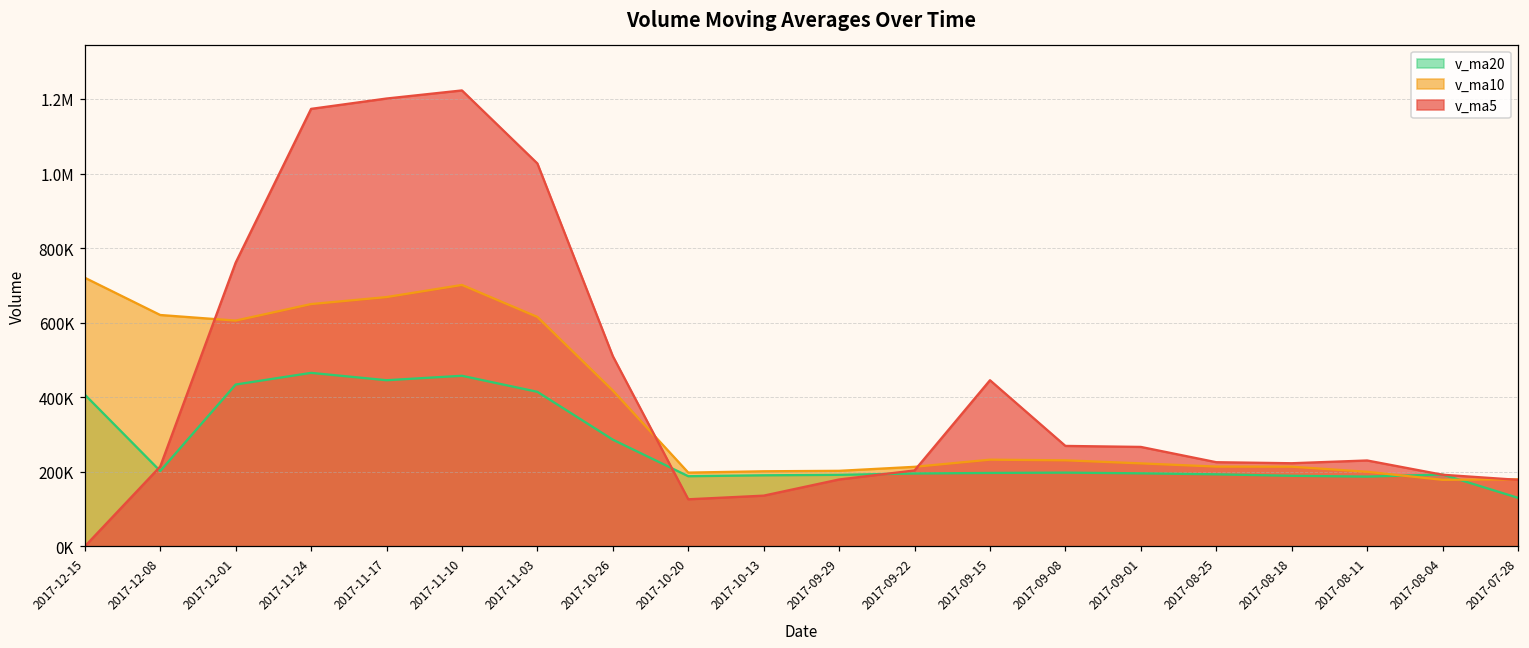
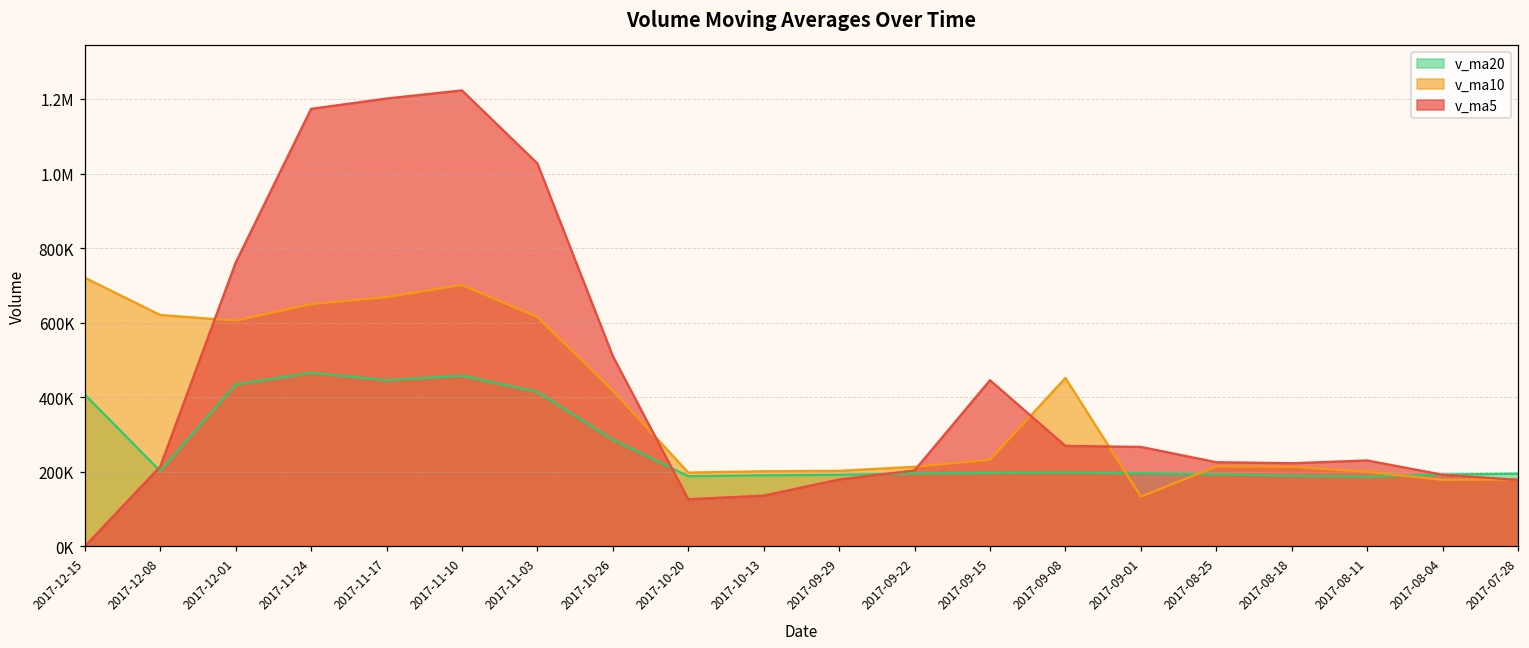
  {
    "v_ma20": {
      "2017-12-15": 410000,
      "2017-12-08": 200000,
      "2017-12-01": 430000,
      "2017-11-24": 470000,
      "2017-11-17": 450000,
      "2017-11-10": 460000,
      "2017-11-03": 410000,
      "2017-10-26": 290000,
      "2017-10-20": 190000,
      "2017-10-13": 190000,
      "2017-09-29": 190000,
      "2017-09-22": 200000,
      "2017-09-15": 200000,
      "2017-09-08": 200000,
      "2017-09-01": 200000,
      "2017-08-25": 190000,
      "2017-08-18": 190000,
      "2017-08-11": 190000,
-     "2017-07-28": 130000
+     "2017-07-28": 190000
    },
    "v_ma10": {
      "2017-12-15": 720000,
      "2017-12-08": 620000,
      "2017-12-01": 610000,
      "2017-11-24": 650000,
      "2017-11-17": 670000,
      "2017-11-10": 700000,
      "2017-11-03": 620000,
      "2017-10-26": 420000,
      "2017-10-20": 200000,
      "2017-10-13": 200000,
      "2017-09-29": 200000,
      "2017-09-22": 210000,
      "2017-09-15": 230000,
-     "2017-09-08": 230000,
-     "2017-09-01": 220000,
+     "2017-09-08": 450000,
+     "2017-09-01": 130000,
      "2017-08-25": 210000,
      "2017-08-18": 210000,
      "2017-08-11": 200000,
      "2017-08-04": 180000
    },
    "v_ma5": {
      "2017-12-15": 0,
      "2017-12-08": 210000,
      "2017-12-01": 760000,
      "2017-11-24": 1170000,
      "2017-11-17": 1200000,
      "2017-11-10": 1220000,
      "2017-11-03": 1030000,
      "2017-10-26": 510000,
      "2017-10-20": 130000,
      "2017-10-13": 140000,
      "2017-09-29": 180000,
      "2017-09-22": 200000,
      "2017-09-15": 450000,
      "2017-09-08": 270000,
      "2017-09-01": 270000,
      "2017-08-25": 230000,
      "2017-08-18": 220000,
      "2017-08-11": 230000
    }
  }
